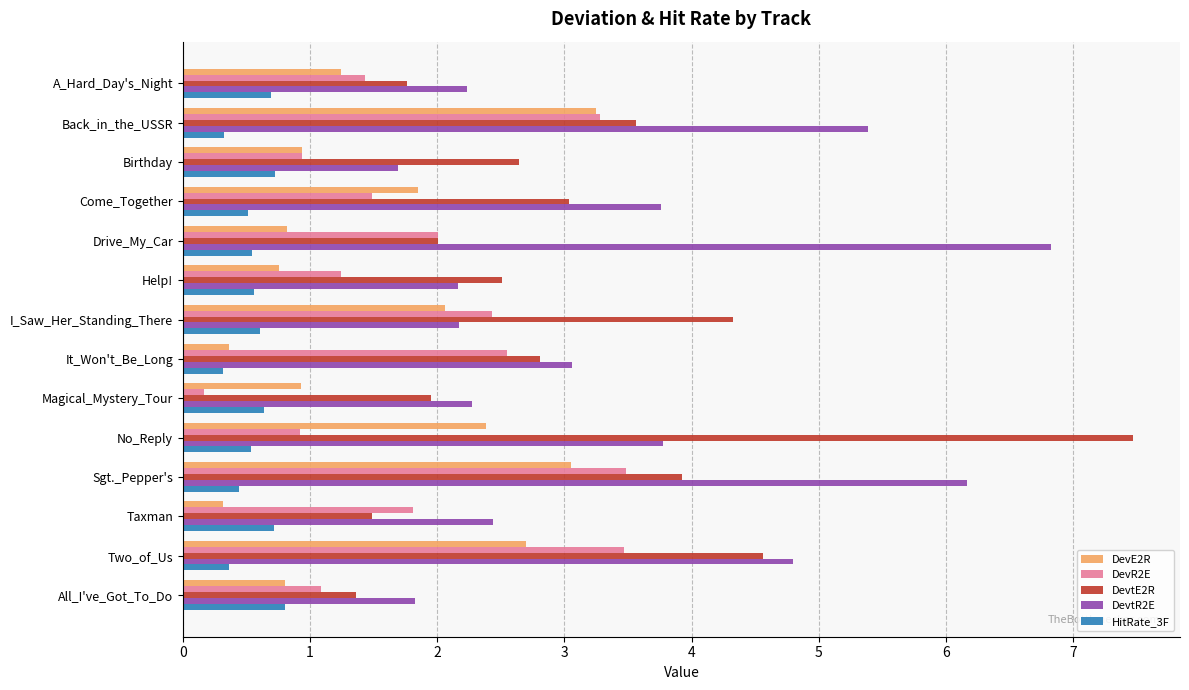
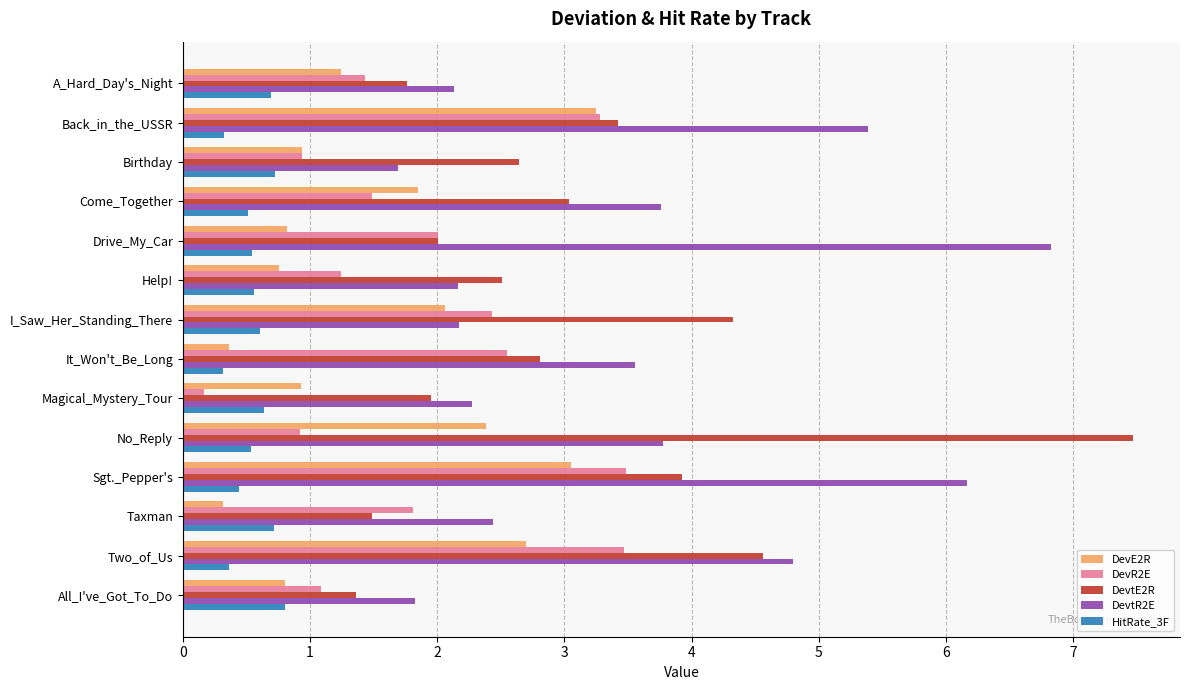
  {
    "DevE2R": {
      "A_Hard_Day's_Night": 1.24,
      "Back_in_the_USSR": 3.25,
      "Birthday": 0.94,
      "Come_Together": 1.85,
      "Drive_My_Car": 0.82,
      "Help!": 0.76,
      "I_Saw_Her_Standing_There": 2.06,
      "It_Won't_Be_Long": 0.36,
      "Magical_Mystery_Tour": 0.93,
      "No_Reply": 2.38,
      "Sgt._Pepper's": 3.05,
      "Taxman": 0.31,
      "Two_of_Us": 2.70,
      "All_I've_Got_To_Do": 0.80
    },
    "DevR2E": {
      "A_Hard_Day's_Night": 1.44,
      "Back_in_the_USSR": 3.28,
      "Birthday": 0.94,
      "Come_Together": 1.49,
      "Drive_My_Car": 2.01,
      "Help!": 1.24,
      "I_Saw_Her_Standing_There": 2.43,
      "It_Won't_Be_Long": 2.55,
      "Magical_Mystery_Tour": 0.16,
      "No_Reply": 0.92,
      "Sgt._Pepper's": 3.49,
      "Taxman": 1.81,
      "Two_of_Us": 3.47,
      "All_I've_Got_To_Do": 1.08
    },
    "DevtE2R": {
      "A_Hard_Day's_Night": 1.77,
-     "Back_in_the_USSR": 3.56,
+     "Back_in_the_USSR": 3.42,
      "Birthday": 2.64,
      "Come_Together": 3.04,
      "Drive_My_Car": 2.01,
      "Help!": 2.51,
      "I_Saw_Her_Standing_There": 4.32,
      "It_Won't_Be_Long": 2.81,
      "Magical_Mystery_Tour": 1.95,
      "No_Reply": 7.47,
      "Sgt._Pepper's": 3.93,
      "Taxman": 1.49,
      "Two_of_Us": 4.56,
      "All_I've_Got_To_Do": 1.36
    },
    "DevtR2E": {
-     "A_Hard_Day's_Night": 2.23,
+     "A_Hard_Day's_Night": 2.13,
      "Back_in_the_USSR": 5.39,
      "Birthday": 1.69,
      "Come_Together": 3.76,
      "Drive_My_Car": 6.83,
      "Help!": 2.17,
      "I_Saw_Her_Standing_There": 2.17,
-     "It_Won't_Be_Long": 3.06,
+     "It_Won't_Be_Long": 3.55,
      "Magical_Mystery_Tour": 2.27,
      "No_Reply": 3.78,
      "Sgt._Pepper's": 6.16,
      "Taxman": 2.44,
      "Two_of_Us": 4.79,
      "All_I've_Got_To_Do": 1.82
    },
    "HitRate_3F": {
      "A_Hard_Day's_Night": 0.70,
      "Back_in_the_USSR": 0.32,
      "Birthday": 0.73,
      "Come_Together": 0.51,
      "Drive_My_Car": 0.55,
      "Help!": 0.56,
      "I_Saw_Her_Standing_There": 0.61,
      "It_Won't_Be_Long": 0.32,
      "Magical_Mystery_Tour": 0.64,
      "No_Reply": 0.53,
      "Sgt._Pepper's": 0.44,
      "Taxman": 0.72,
      "Two_of_Us": 0.36,
      "All_I've_Got_To_Do": 0.80
    }
  }
